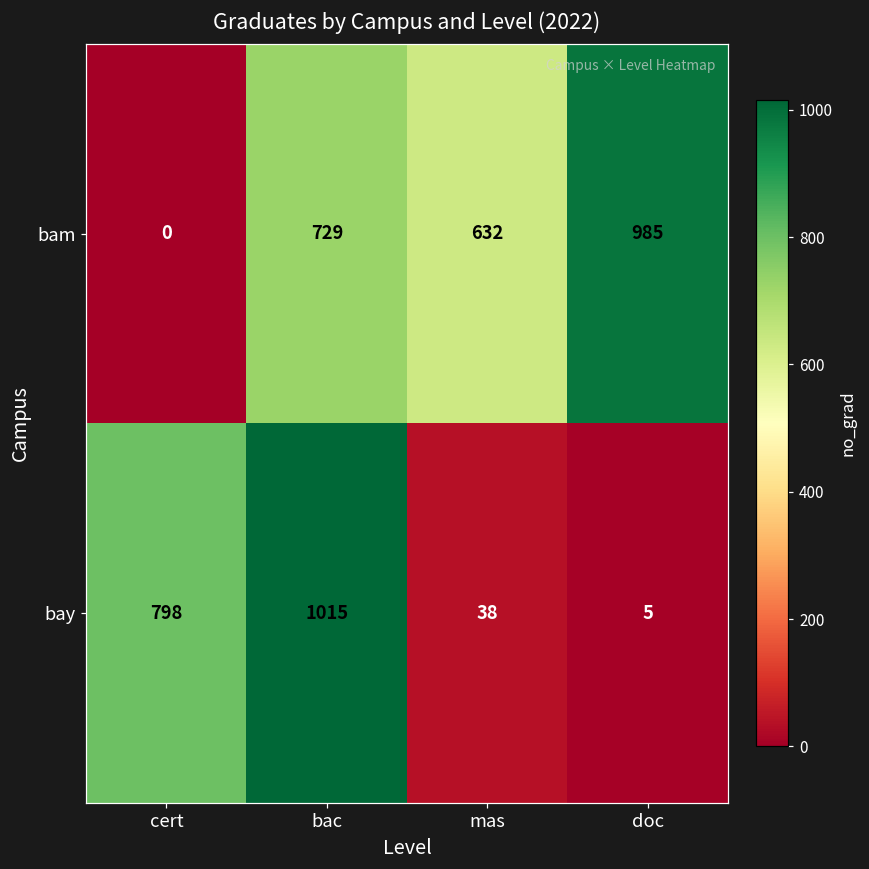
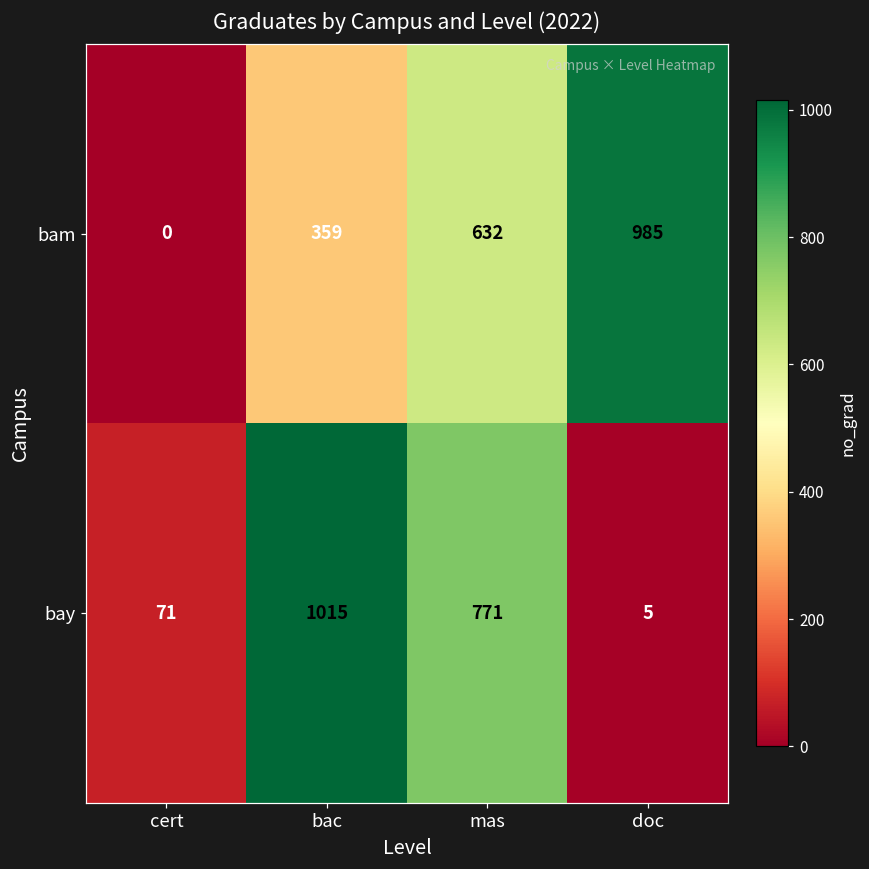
  {
    "bam": {
      "cert": 0,
-     "bac": 729,
+     "bac": 359,
      "mas": 632
    },
    "bay": {
-     "cert": 798,
+     "cert": 71,
      "bac": 1015,
-     "mas": 38,
+     "mas": 771,
      "doc": 5
    }
  }
